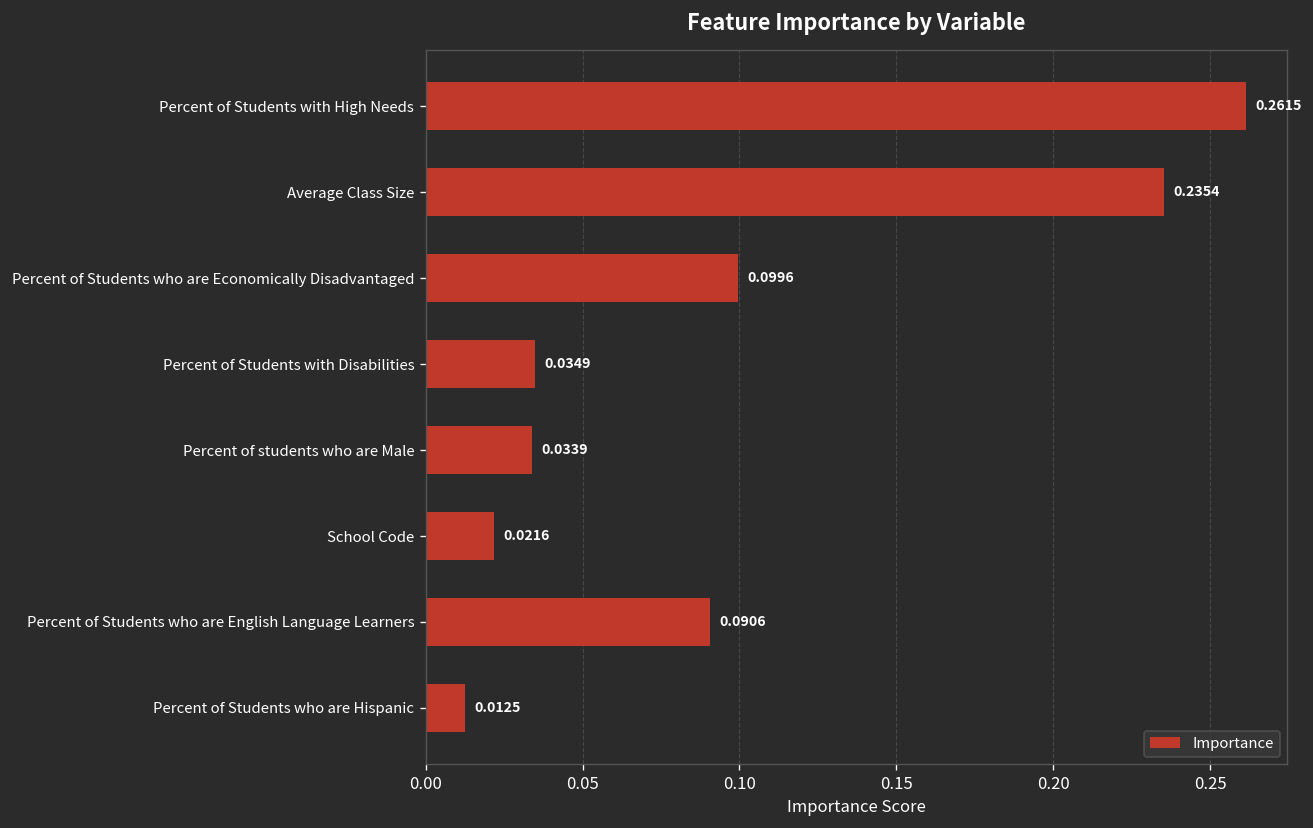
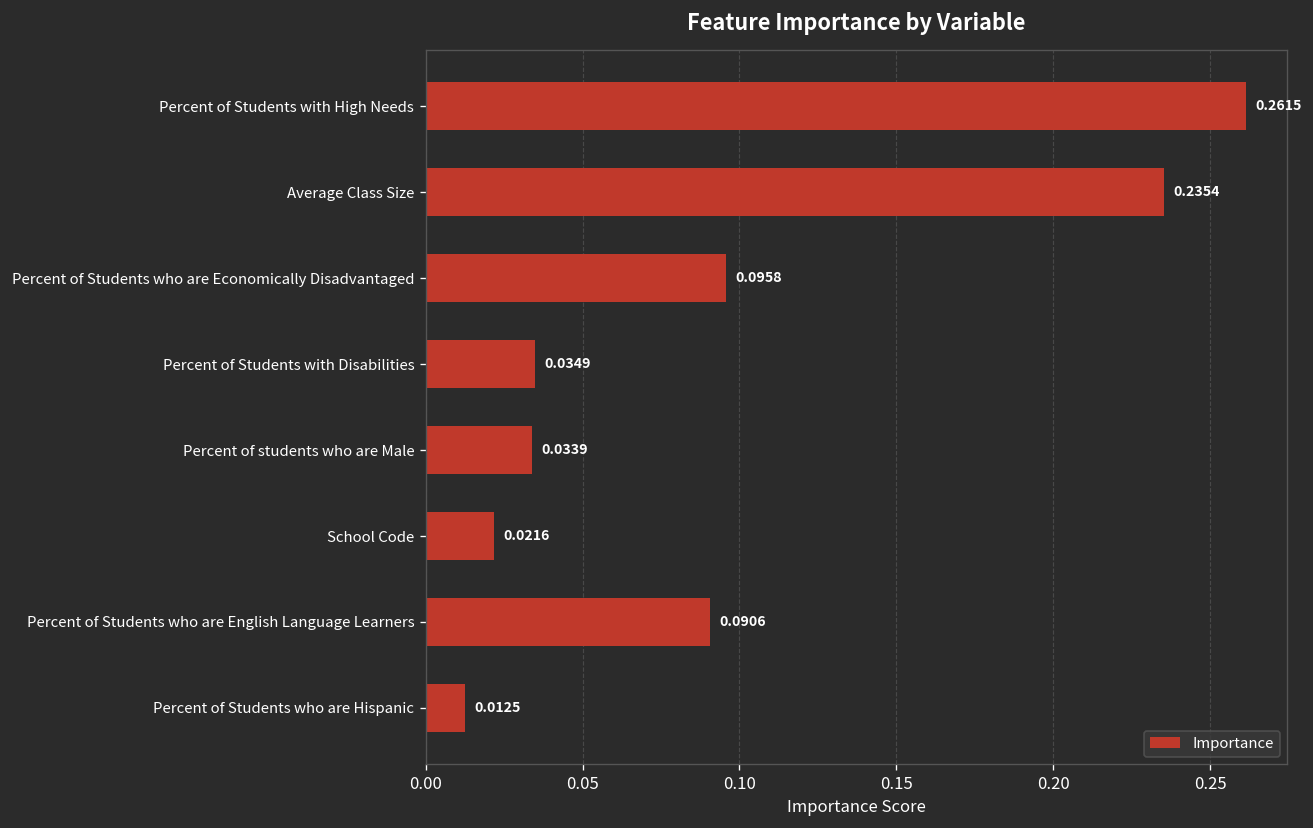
  {
    "Percent of Students with High Needs": 0.2615,
    "Average Class Size": 0.2354,
-   "Percent of Students who are Economically Disadvantaged": 0.0996,
+   "Percent of Students who are Economically Disadvantaged": 0.0958,
    "Percent of Students with Disabilities": 0.0349,
    "Percent of students who are Male": 0.0339,
    "School Code": 0.0216,
    "Percent of Students who are English Language Learners": 0.0906,
    "Percent of Students who are Hispanic": 0.0125
  }
